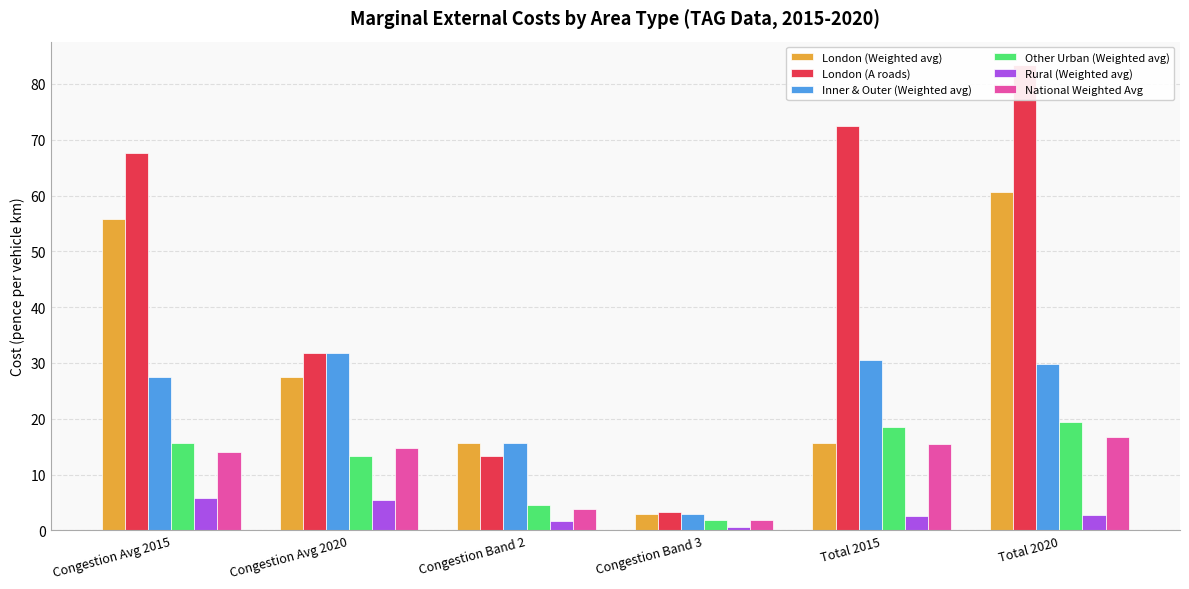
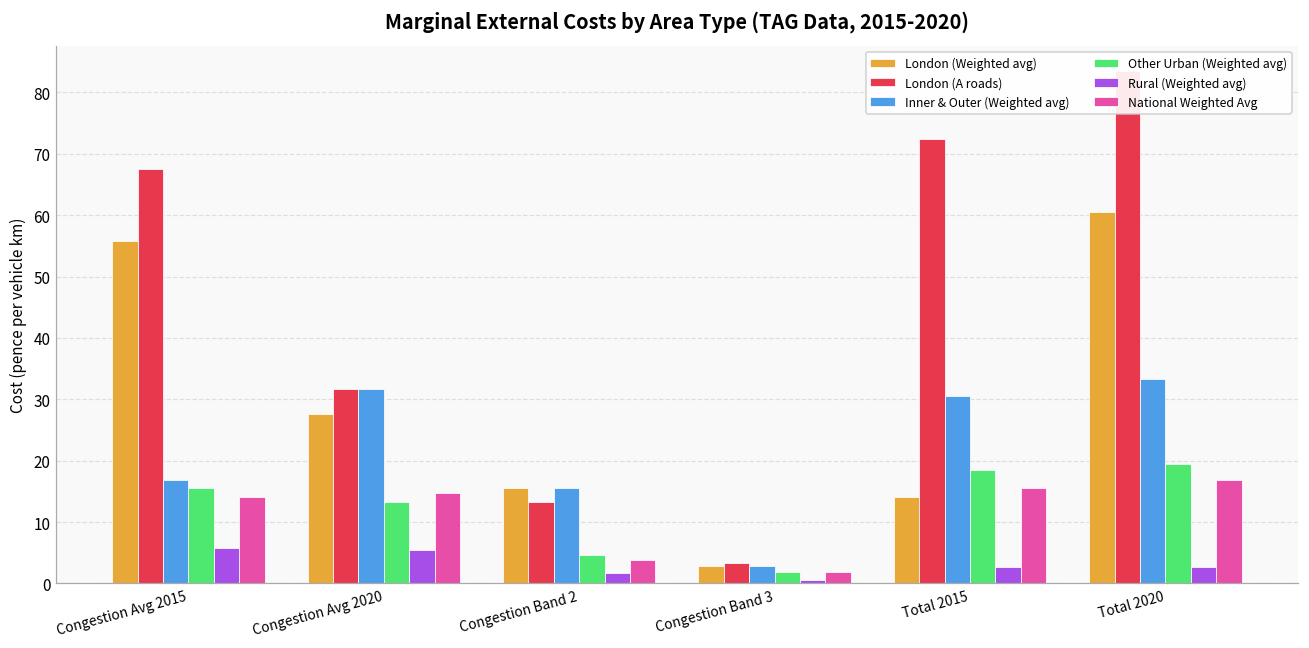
  {
    "London (Weighted avg)": {
      "Congestion Avg 2015": 56,
      "Congestion Avg 2020": 28,
      "Congestion Band 2": 16,
      "Congestion Band 3": 3,
-     "Total 2015": 16,
+     "Total 2015": 14,
      "Total 2020": 61
    },
    "London (A roads)": {
      "Congestion Avg 2015": 68,
      "Congestion Avg 2020": 32,
      "Congestion Band 2": 13,
      "Congestion Band 3": 3,
      "Total 2015": 72
    },
    "Inner & Outer (Weighted avg)": {
-     "Congestion Avg 2015": 28,
+     "Congestion Avg 2015": 17,
      "Congestion Avg 2020": 32,
      "Congestion Band 2": 16,
      "Congestion Band 3": 3,
      "Total 2015": 31,
-     "Total 2020": 30
+     "Total 2020": 33
    },
    "Other Urban (Weighted avg)": {
      "Congestion Avg 2015": 16,
      "Congestion Avg 2020": 13,
      "Congestion Band 2": 5,
      "Congestion Band 3": 2,
      "Total 2015": 18,
      "Total 2020": 19
    },
    "Rural (Weighted avg)": {
      "Congestion Avg 2015": 6,
      "Congestion Avg 2020": 5,
      "Congestion Band 2": 2,
      "Congestion Band 3": 1,
      "Total 2015": 3,
      "Total 2020": 3
    },
    "National Weighted Avg": {
      "Congestion Avg 2015": 14,
      "Congestion Avg 2020": 15,
      "Congestion Band 2": 4,
      "Congestion Band 3": 2,
      "Total 2015": 16,
      "Total 2020": 17
    }
  }
